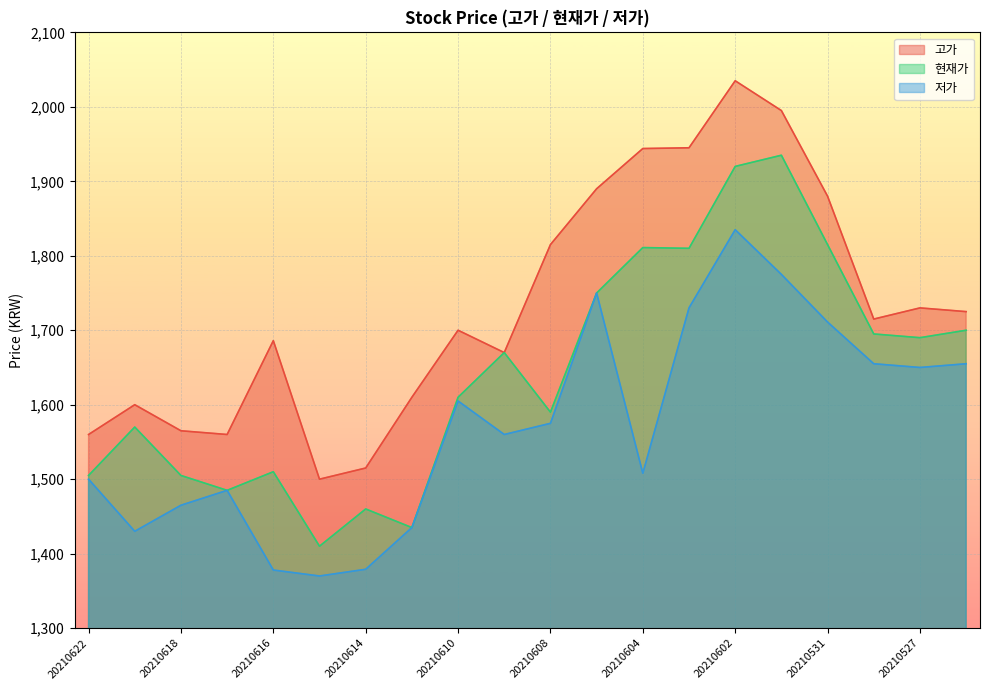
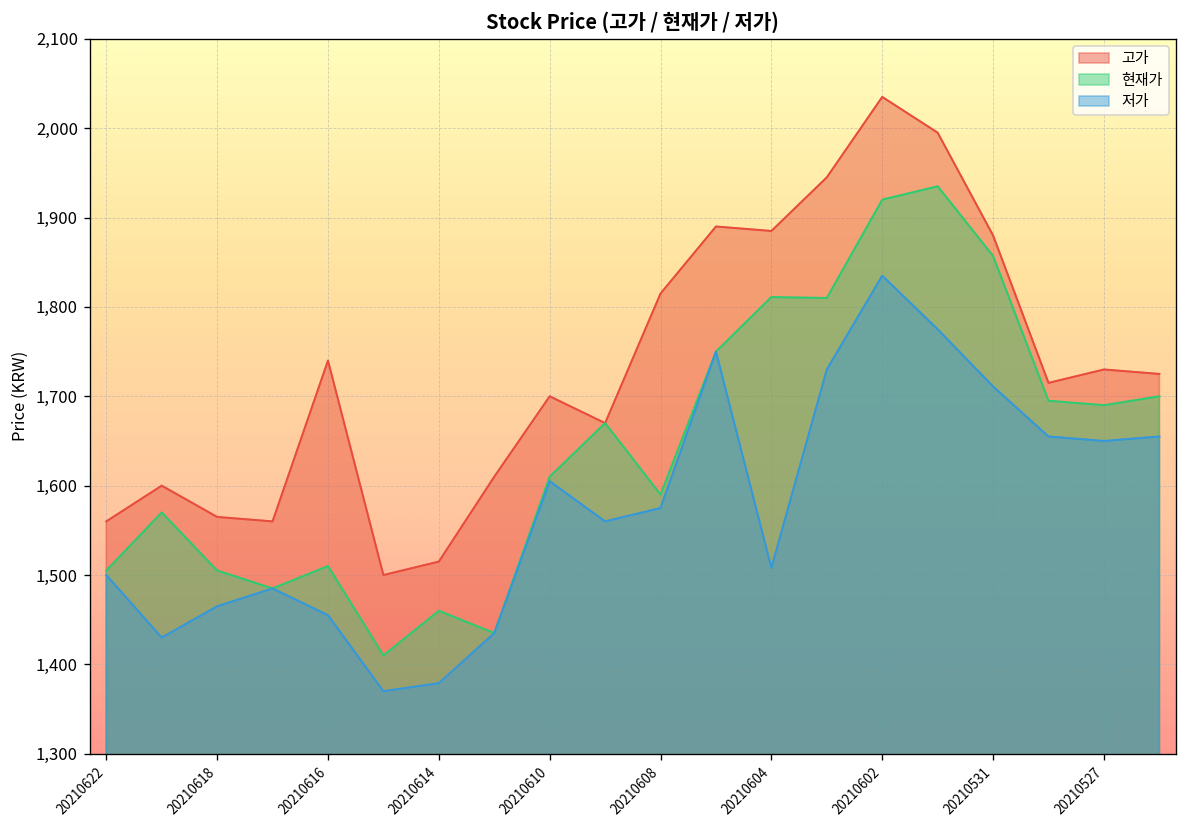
  {
    "고가": {
      "20210622": "1,560",
      "20210618": "1,570",
-     "20210616": "1,690",
+     "20210616": "1,740",
      "20210614": "1,520",
      "20210610": "1,700",
      "20210608": "1,820",
-     "20210604": "1,940",
+     "20210604": "1,890",
      "20210602": "2,040",
      "20210531": "1,880",
      "20210527": "1,730"
    },
    "현재가": {
      "20210622": "1,510",
      "20210618": "1,510",
      "20210616": "1,510",
      "20210614": "1,460",
      "20210610": "1,610",
      "20210608": "1,590",
      "20210604": "1,810",
      "20210602": "1,920",
-     "20210531": "1,820",
+     "20210531": "1,860",
      "20210527": "1,690"
    },
    "저가": {
      "20210622": "1,500",
      "20210618": "1,470",
-     "20210616": "1,380",
+     "20210616": "1,460",
      "20210614": "1,380",
      "20210610": "1,610",
      "20210608": "1,580",
      "20210604": "1,510",
      "20210602": "1,840",
      "20210531": "1,710",
      "20210527": "1,650"
    }
  }
